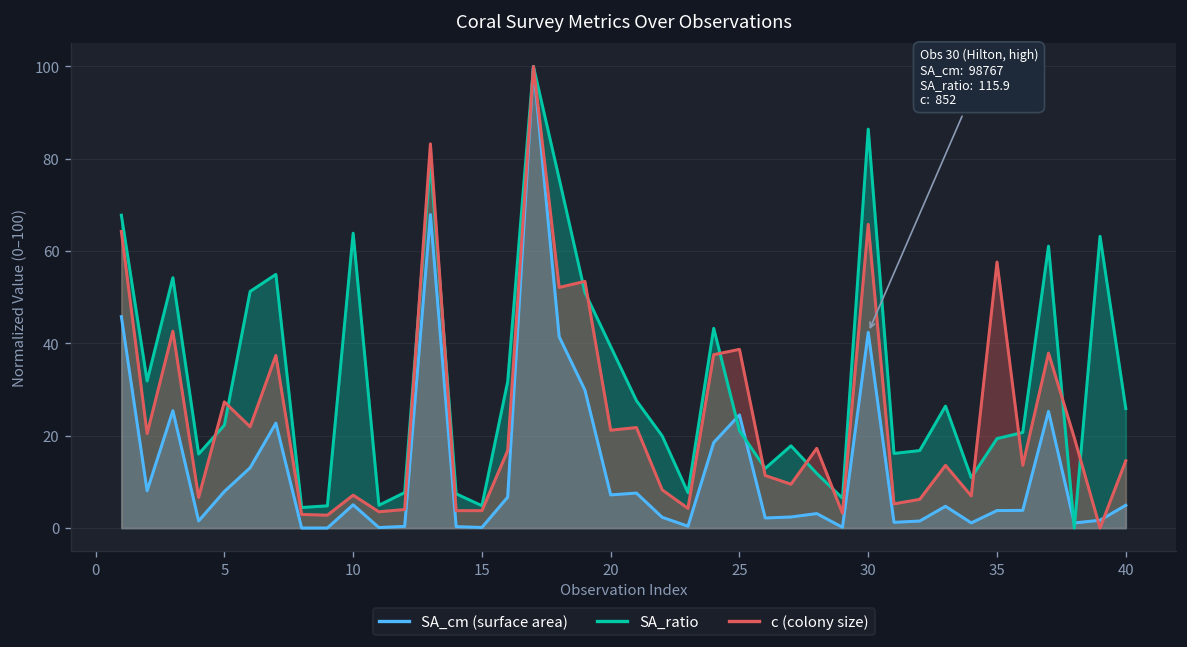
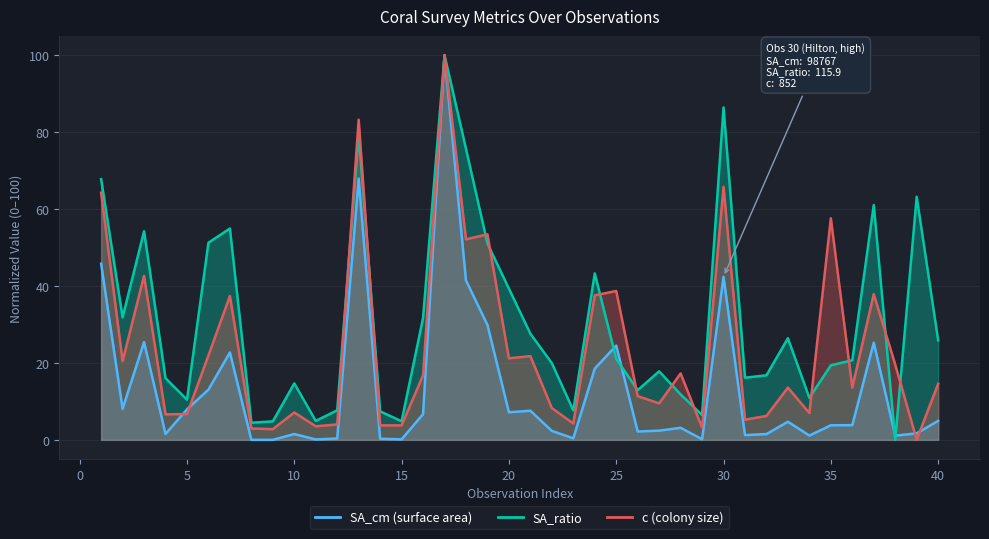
  {
    "SA_cm (surface area)": {
      "5": 8,
-     "10": 5,
+     "10": 2,
      "15": 0,
      "20": 7,
      "25": 25,
      "30": 42,
      "35": 4,
      "40": 5
    },
    "SA_ratio": {
-     "5": 22,
-     "10": 64,
+     "5": 10,
+     "10": 15,
      "15": 5,
      "20": 39,
      "25": 21,
      "30": 86,
      "35": 19,
      "40": 26
    },
    "c (colony size)": {
-     "5": 27,
+     "5": 7,
      "10": 7,
      "15": 4,
      "20": 21,
      "25": 39,
      "30": 66,
      "40": 15
    }
  }
